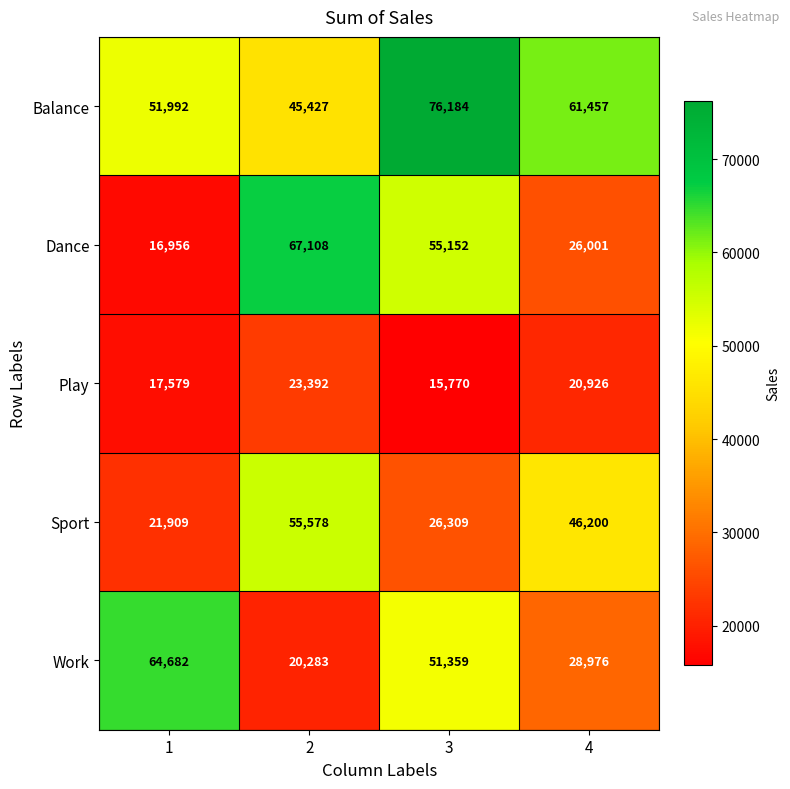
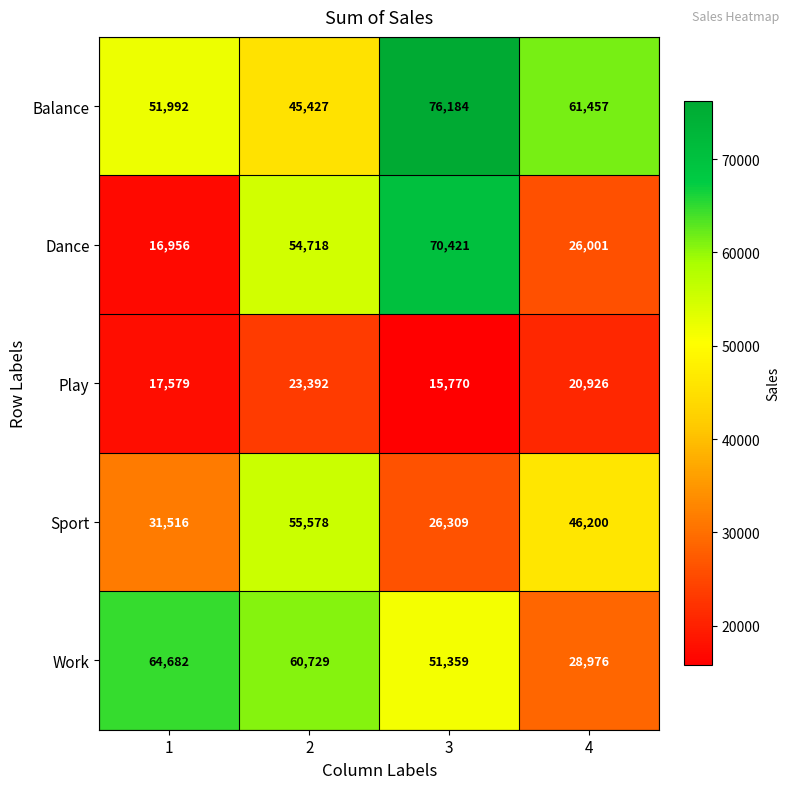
  {
    "Balance": {
      "1": "51,992",
      "2": "45,427",
      "3": "76,184",
      "4": "61,457"
    },
    "Dance": {
      "1": "16,956",
-     "2": "67,108",
-     "3": "55,152",
+     "2": "54,718",
+     "3": "70,421",
      "4": "26,001"
    },
    "Play": {
      "1": "17,579",
      "2": "23,392",
      "3": "15,770",
      "4": "20,926"
    },
    "Sport": {
-     "1": "21,909",
+     "1": "31,516",
      "2": "55,578",
      "3": "26,309",
      "4": "46,200"
    },
    "Work": {
      "1": "64,682",
-     "2": "20,283",
+     "2": "60,729",
      "3": "51,359",
      "4": "28,976"
    }
  }
